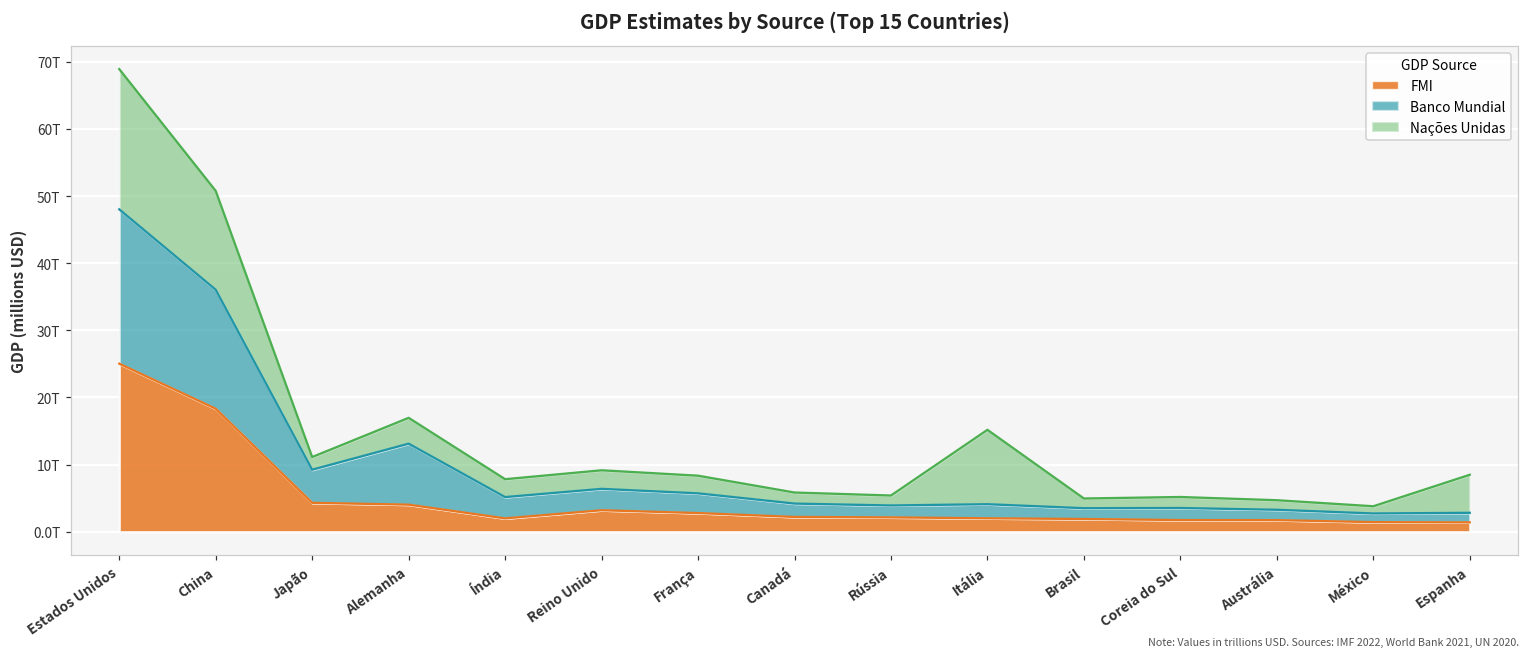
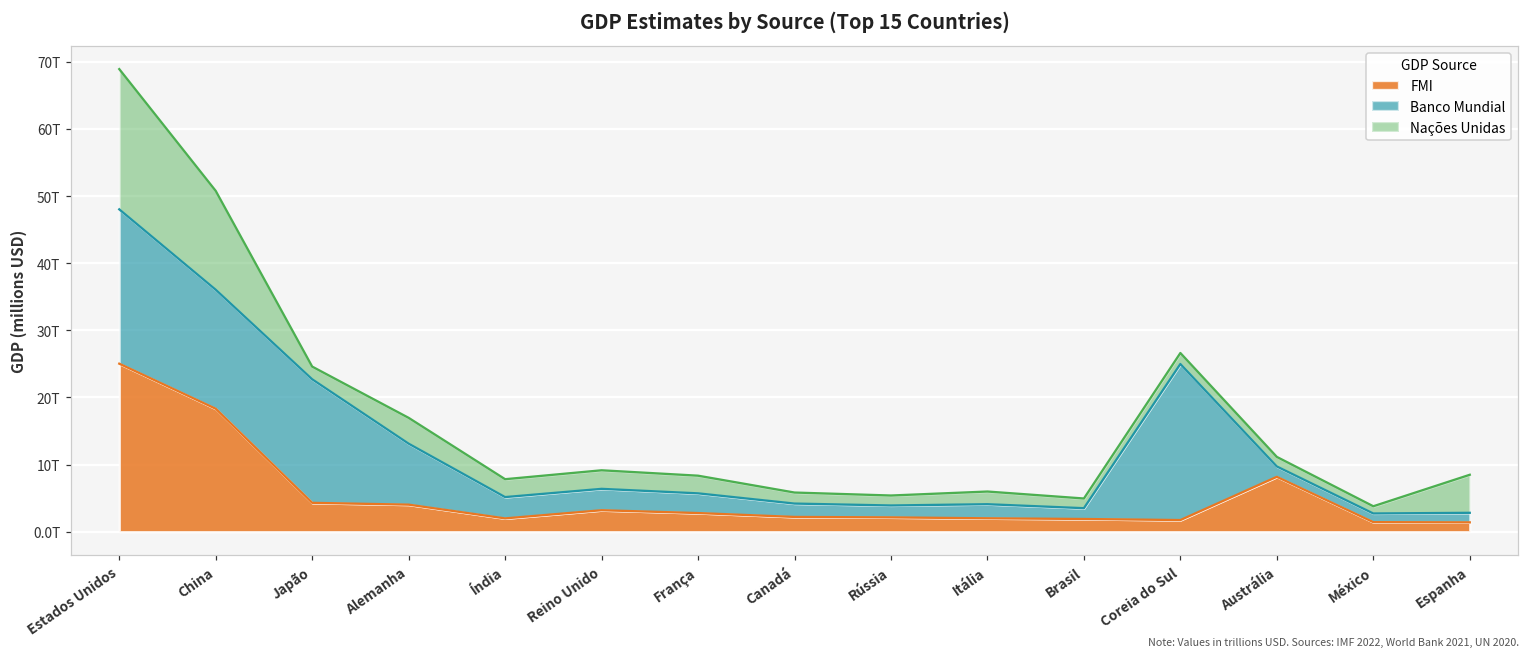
  {
    "FMI": {
      "Estados Unidos": "25T",
      "China": "18T",
      "Japão": "4T",
      "Alemanha": "4T",
      "Índia": "2T",
      "Reino Unido": "3T",
      "França": "3T",
      "Canadá": "2T",
      "Rússia": "2T",
      "Itália": "2T",
      "Brasil": "2T",
      "Coreia do Sul": "2T",
-     "Austrália": "2T",
+     "Austrália": "8T",
      "México": "1T",
      "Espanha": "1T"
    },
    "Banco Mundial": {
      "Estados Unidos": "23T",
      "China": "18T",
-     "Japão": "5T",
+     "Japão": "18T",
      "Alemanha": "9T",
      "Índia": "3T",
      "Reino Unido": "3T",
      "França": "3T",
      "Canadá": "2T",
      "Rússia": "2T",
      "Itália": "2T",
      "Brasil": "2T",
-     "Coreia do Sul": "2T",
+     "Coreia do Sul": "23T",
      "Austrália": "2T",
      "México": "1T",
      "Espanha": "1T"
    },
    "Nações Unidas": {
      "Estados Unidos": "21T",
      "China": "15T",
      "Japão": "2T",
      "Alemanha": "4T",
      "Índia": "3T",
      "Reino Unido": "3T",
      "França": "3T",
      "Canadá": "2T",
      "Rússia": "1T",
-     "Itália": "11T",
+     "Itália": "2T",
      "Brasil": "1T",
      "Coreia do Sul": "2T",
      "Austrália": "1T",
      "México": "1T",
      "Espanha": "6T"
    }
  }
